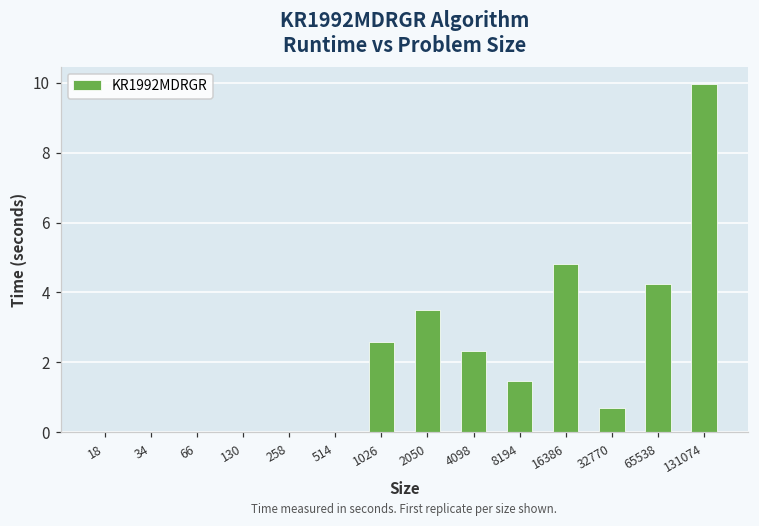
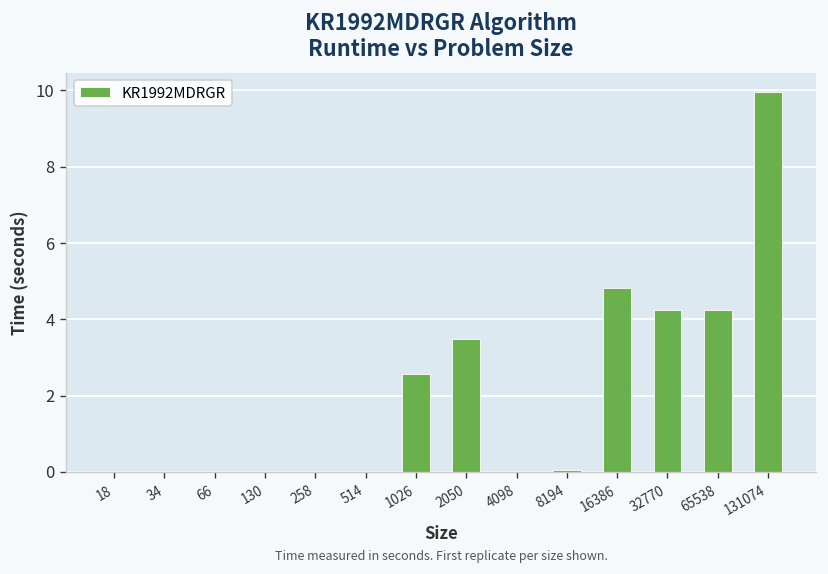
  {
    "1026": 2.6,
    "2050": 3.5,
-   "4098": 2.3,
-   "8194": 1.5,
+   "4098": 0.0,
+   "8194": 0.1,
    "16386": 4.8,
-   "32770": 0.7,
+   "32770": 4.2,
    "65538": 4.2,
    "131074": 10.0
  }
